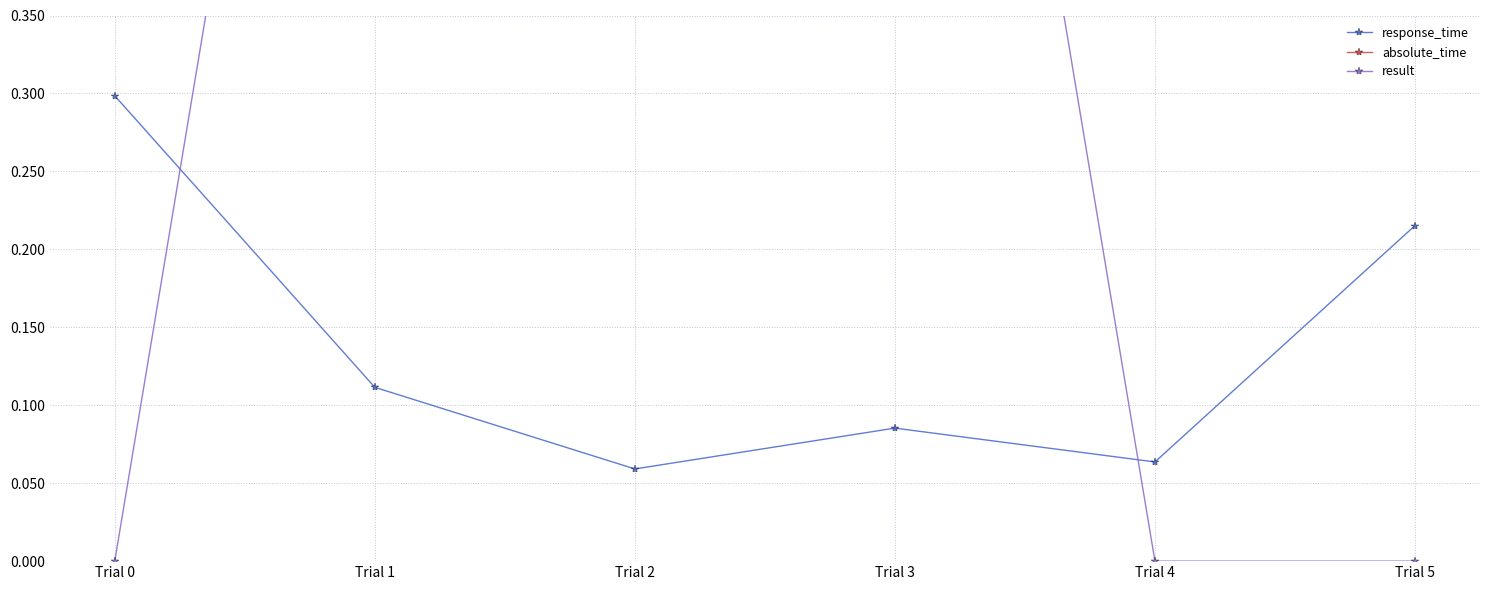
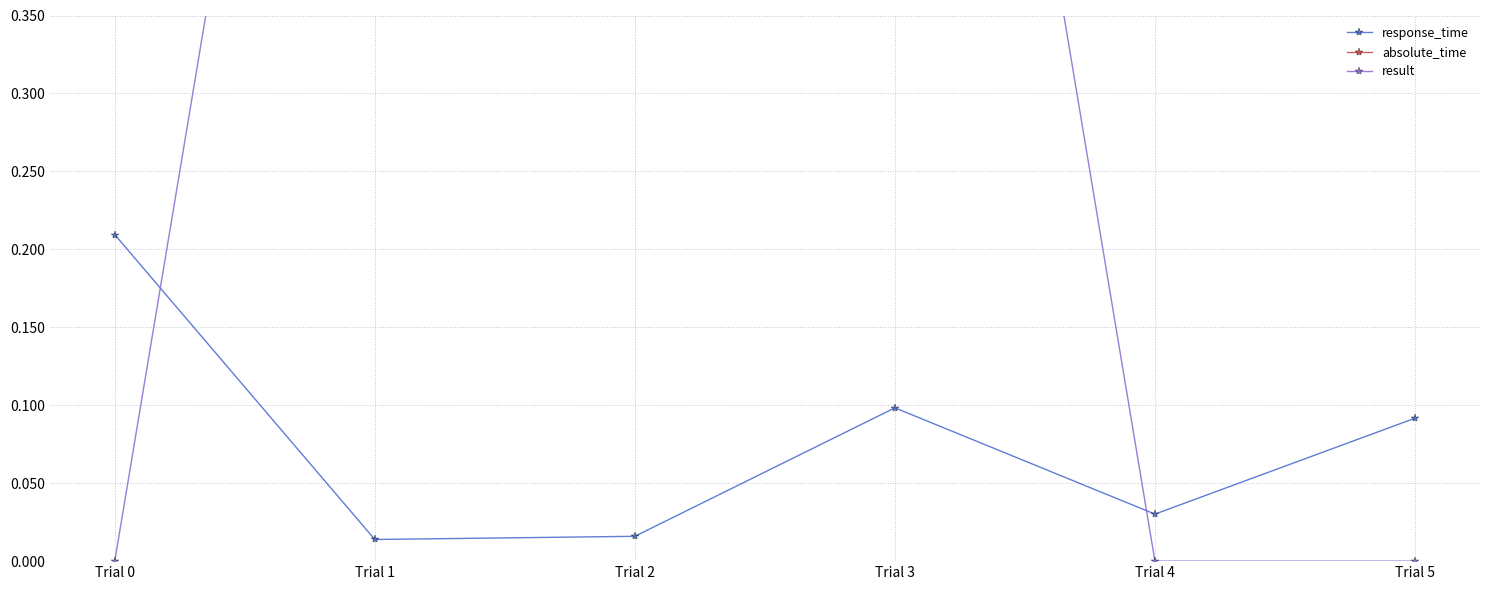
  {
    "response_time": {
-     "Trial 0": 0.298,
-     "Trial 1": 0.112,
-     "Trial 2": 0.059,
-     "Trial 3": 0.085,
-     "Trial 4": 0.064,
-     "Trial 5": 0.215
+     "Trial 0": 0.209,
+     "Trial 1": 0.014,
+     "Trial 2": 0.016,
+     "Trial 3": 0.098,
+     "Trial 4": 0.030,
+     "Trial 5": 0.092
    },
    "result": {
      "Trial 0": 0.000,
      "Trial 4": 0.000,
      "Trial 5": 0.000
    }
  }
